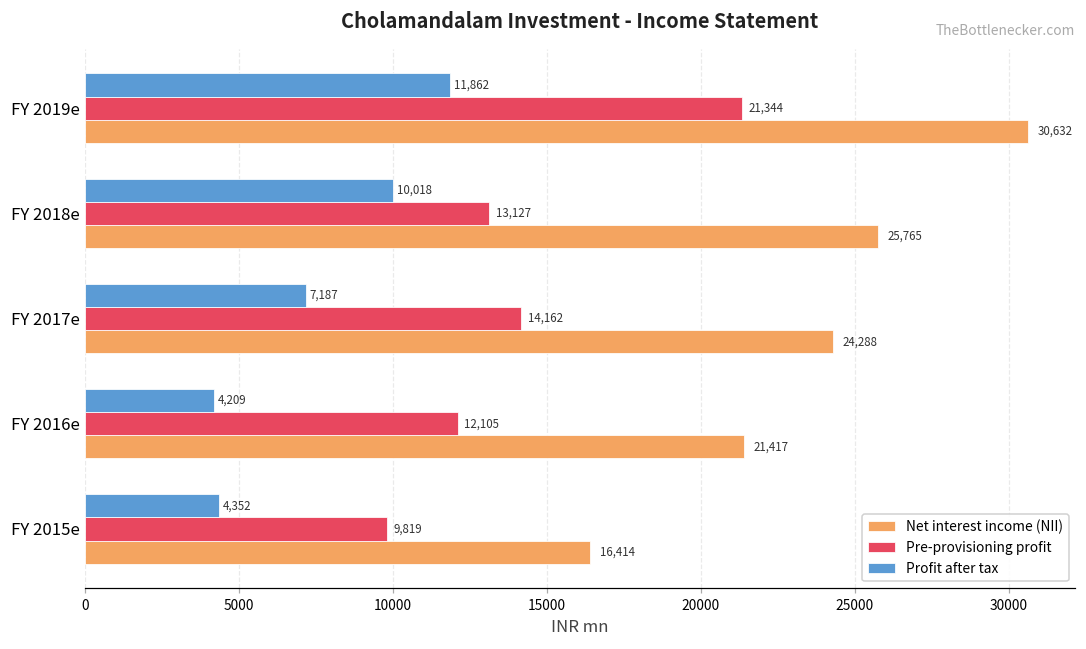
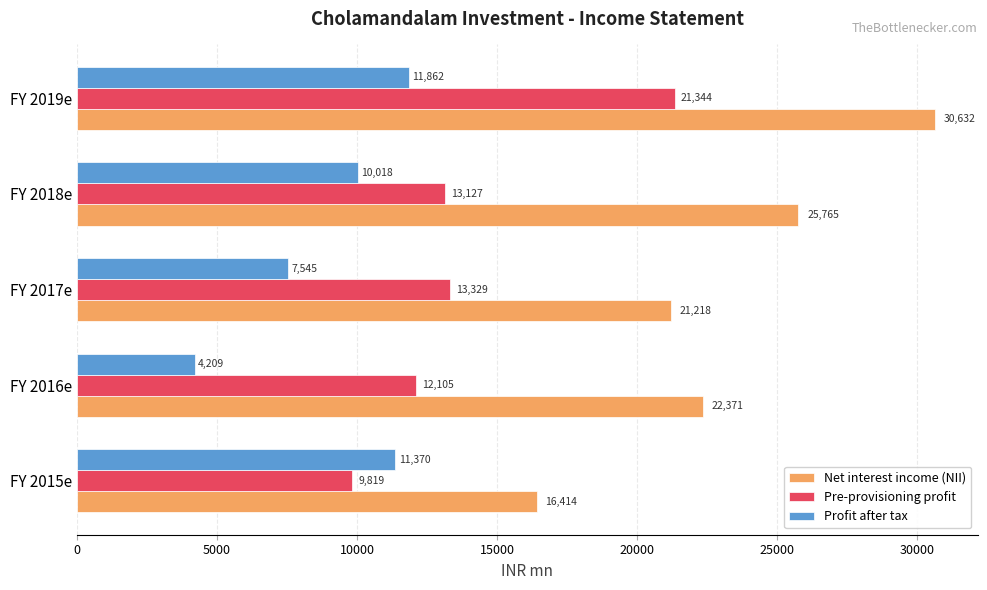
  {
    "Net interest income (NII)": {
      "FY 2019e": "30,632",
      "FY 2018e": "25,765",
-     "FY 2017e": "24,288",
-     "FY 2016e": "21,417",
+     "FY 2017e": "21,218",
+     "FY 2016e": "22,371",
      "FY 2015e": "16,414"
    },
    "Pre-provisioning profit": {
      "FY 2019e": "21,344",
      "FY 2018e": "13,127",
-     "FY 2017e": "14,162",
+     "FY 2017e": "13,329",
      "FY 2016e": "12,105",
      "FY 2015e": "9,819"
    },
    "Profit after tax": {
      "FY 2019e": "11,862",
      "FY 2018e": "10,018",
-     "FY 2017e": "7,187",
+     "FY 2017e": "7,545",
      "FY 2016e": "4,209",
-     "FY 2015e": "4,352"
+     "FY 2015e": "11,370"
    }
  }
